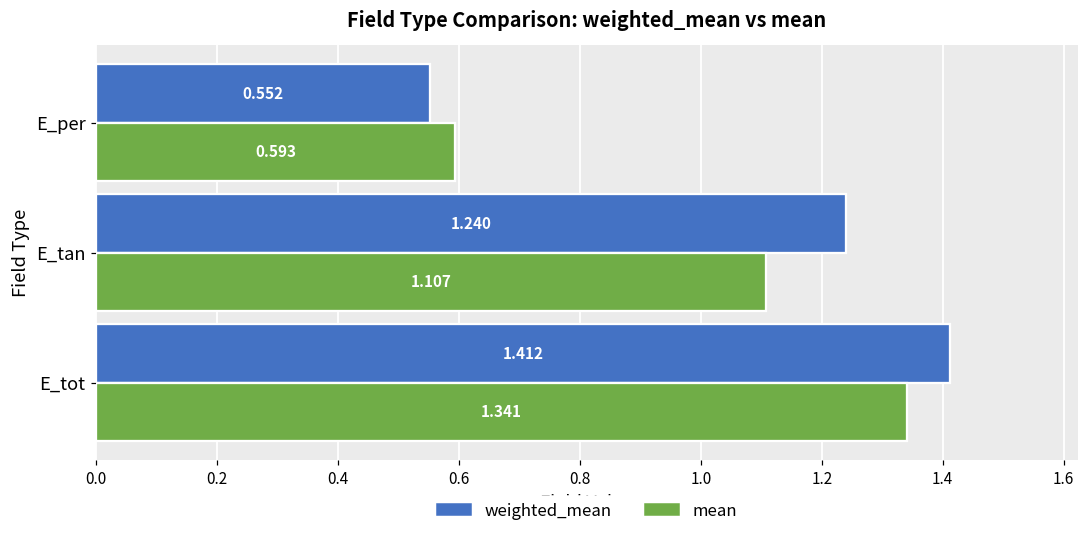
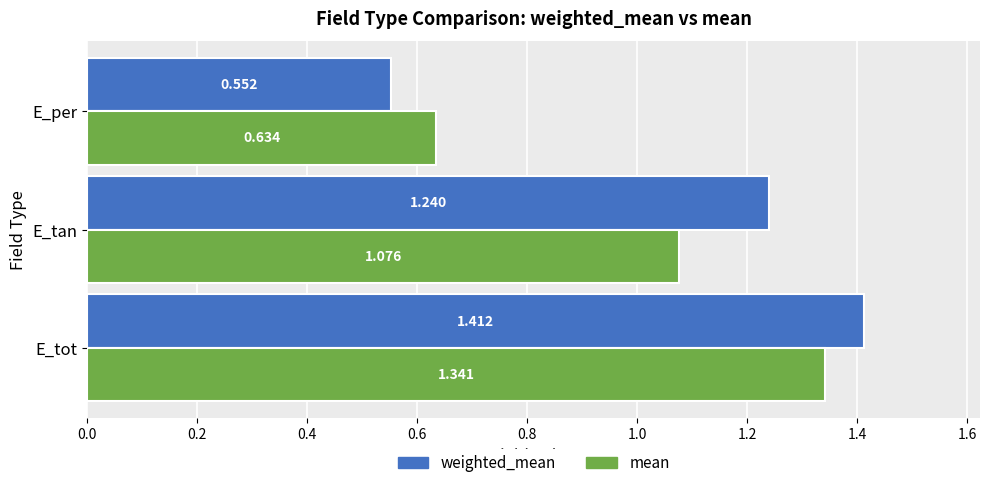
  {
    "weighted_mean": {
      "E_per": 0.552,
      "E_tan": 1.240,
      "E_tot": 1.412
    },
    "mean": {
-     "E_per": 0.593,
-     "E_tan": 1.107,
+     "E_per": 0.634,
+     "E_tan": 1.076,
      "E_tot": 1.341
    }
  }
